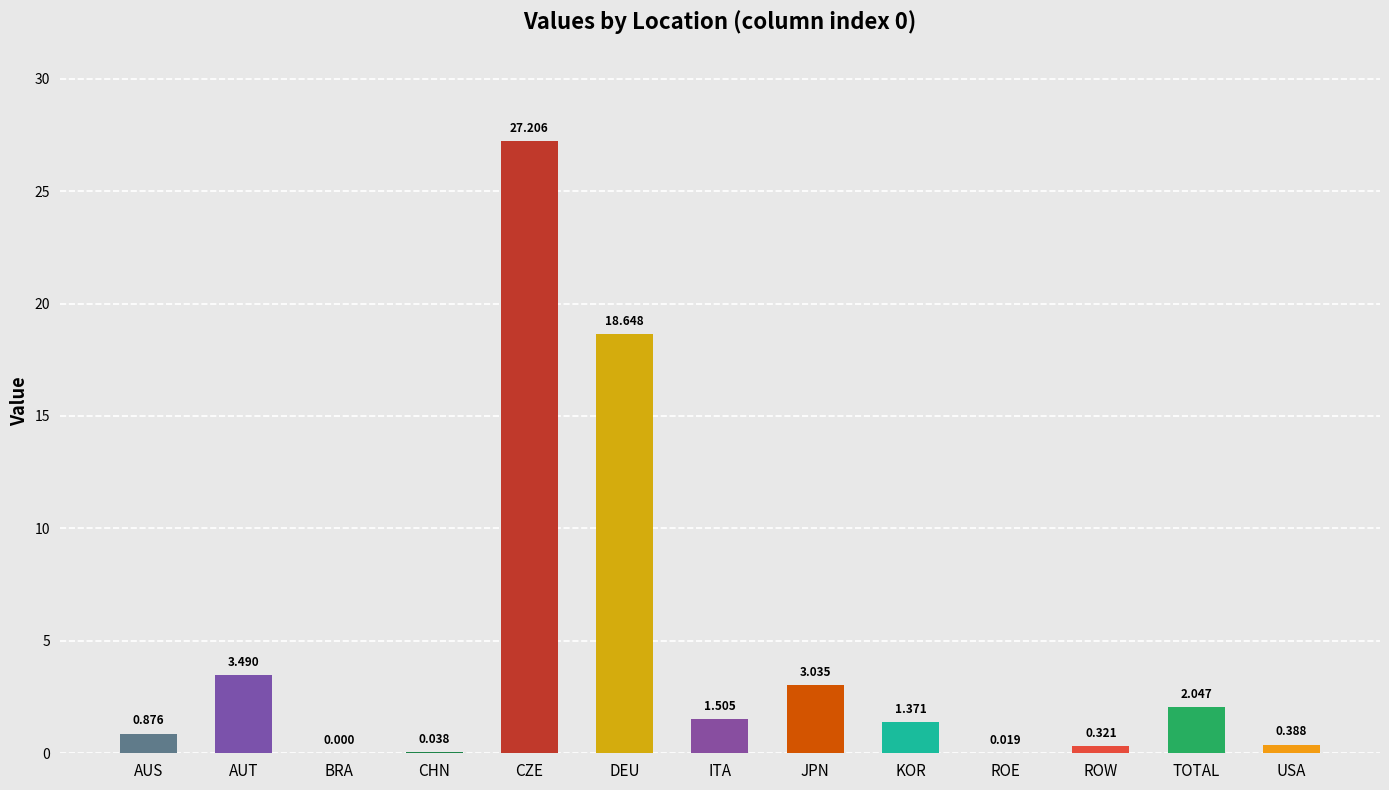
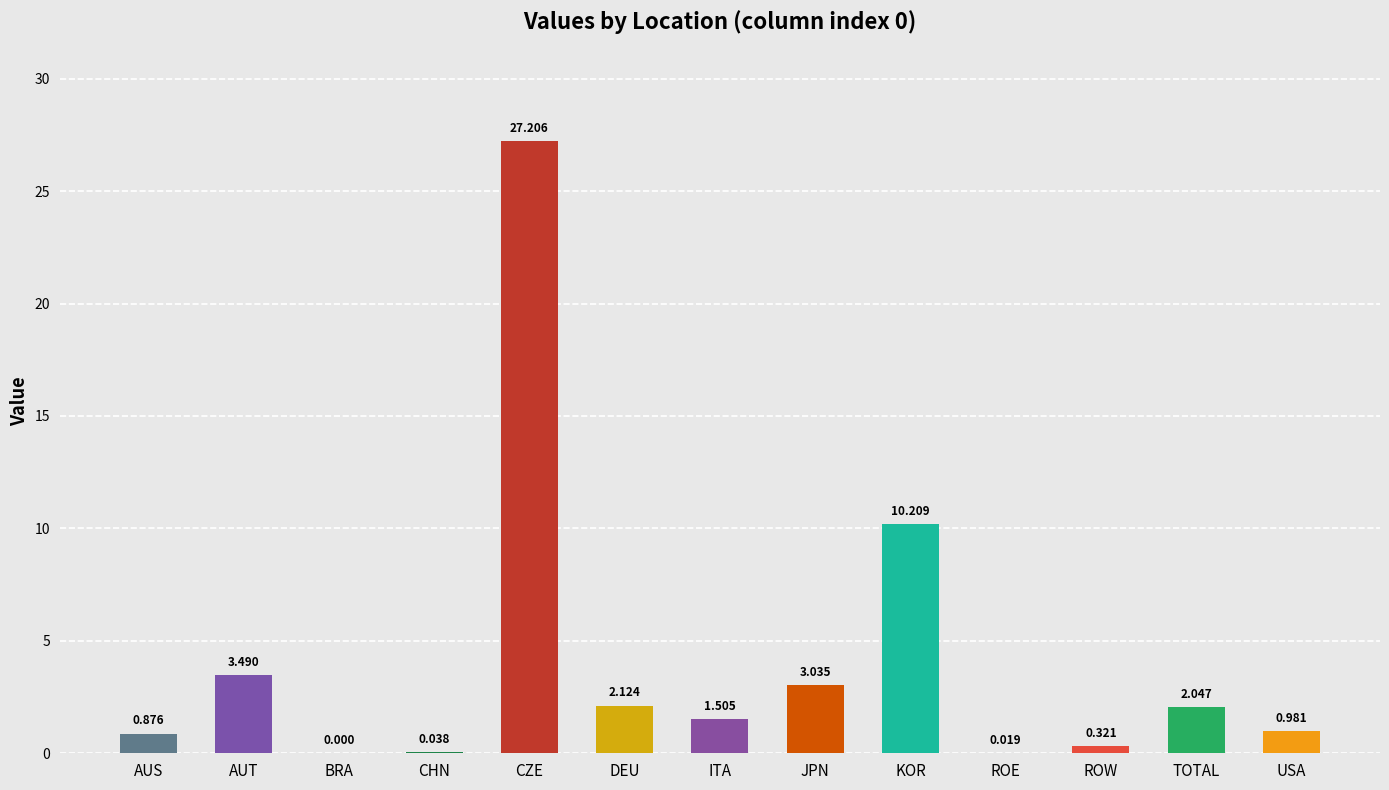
  {
    "AUS": 0.876,
    "AUT": 3.490,
    "BRA": 0.000,
    "CHN": 0.038,
    "CZE": 27.206,
-   "DEU": 18.648,
+   "DEU": 2.124,
    "ITA": 1.505,
    "JPN": 3.035,
-   "KOR": 1.371,
+   "KOR": 10.209,
    "ROE": 0.019,
    "ROW": 0.321,
    "TOTAL": 2.047,
-   "USA": 0.388
+   "USA": 0.981
  }
